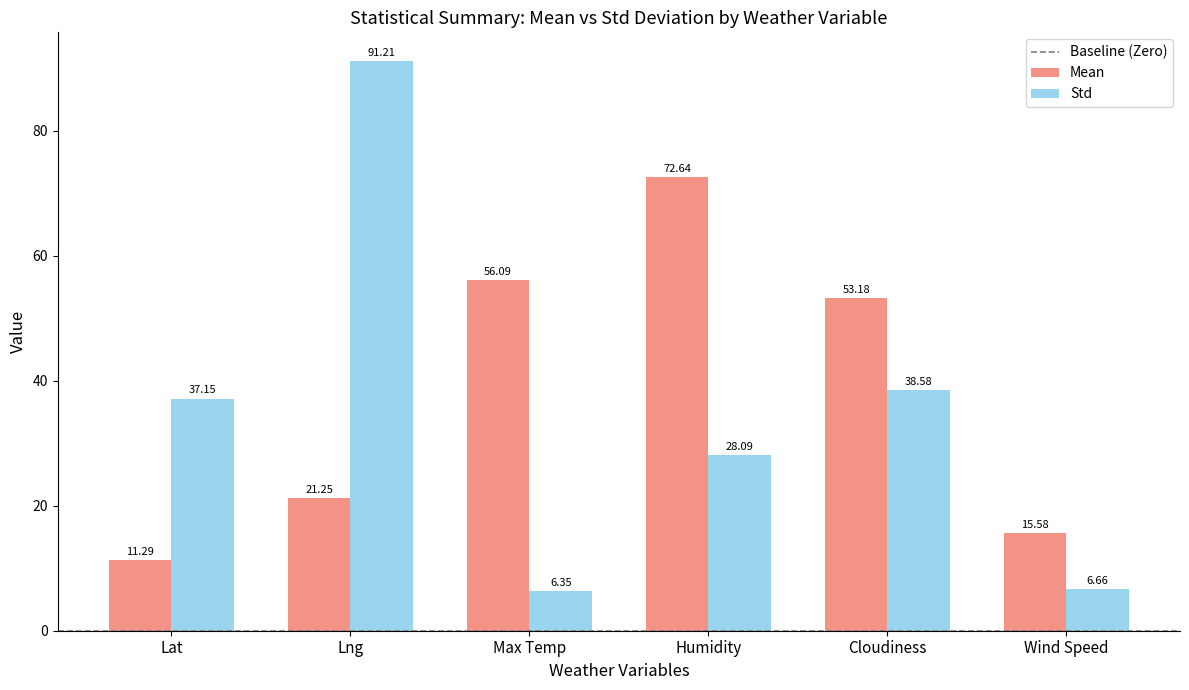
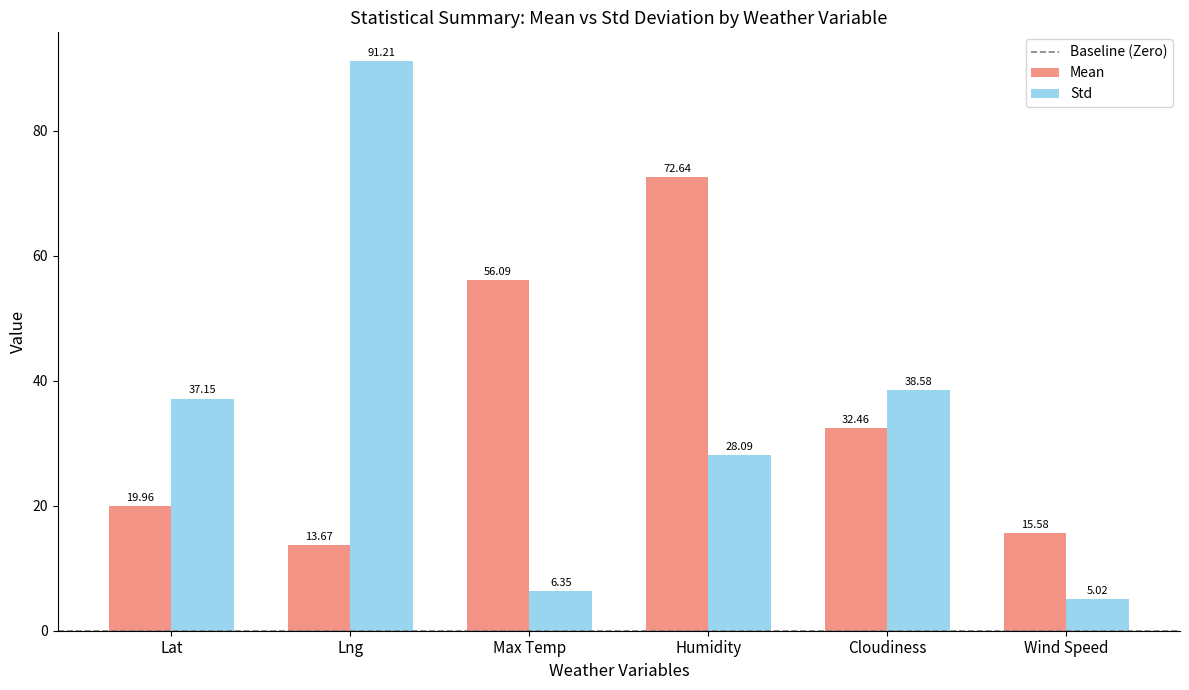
  {
    "Mean": {
-     "Lat": 11.29,
-     "Lng": 21.25,
+     "Lat": 19.96,
+     "Lng": 13.67,
      "Max Temp": 56.09,
      "Humidity": 72.64,
-     "Cloudiness": 53.18,
+     "Cloudiness": 32.46,
      "Wind Speed": 15.58
    },
    "Std": {
      "Lat": 37.15,
      "Lng": 91.21,
      "Max Temp": 6.35,
      "Humidity": 28.09,
      "Cloudiness": 38.58,
-     "Wind Speed": 6.66
+     "Wind Speed": 5.02
    }
  }
